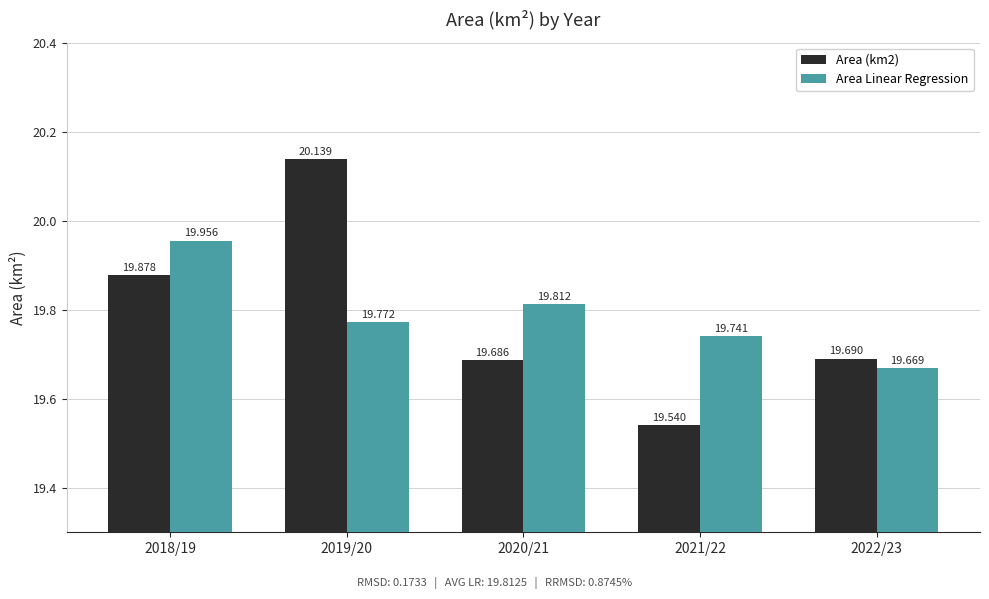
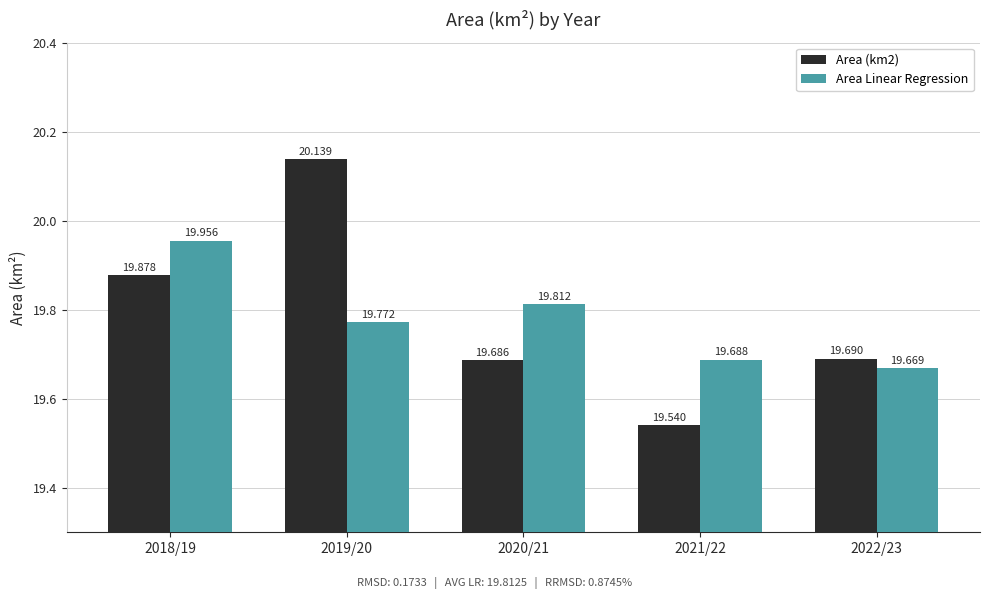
  {
    "Area (km2)": {
      "2018/19": 19.878,
      "2019/20": 20.139,
      "2020/21": 19.686,
      "2021/22": 19.540,
      "2022/23": 19.690
    },
    "Area Linear Regression": {
      "2018/19": 19.956,
      "2019/20": 19.772,
      "2020/21": 19.812,
-     "2021/22": 19.741,
+     "2021/22": 19.688,
      "2022/23": 19.669
    }
  }
